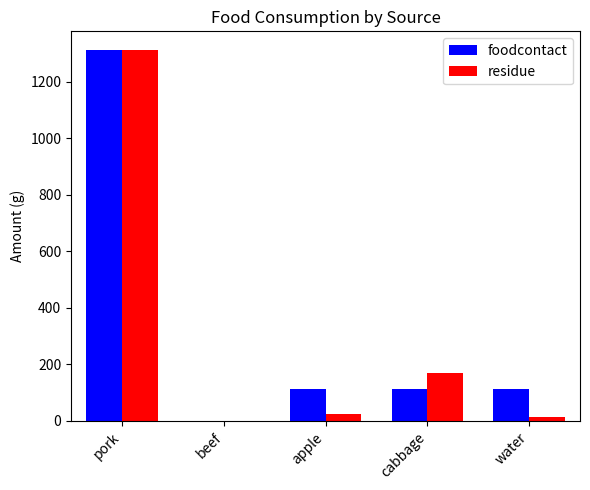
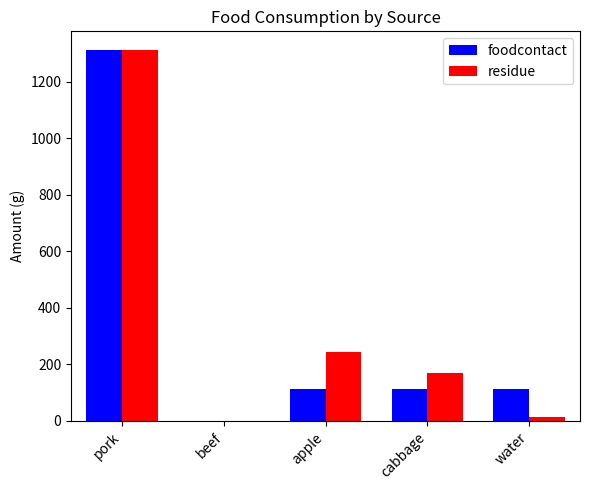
  {
    "foodcontact": {
      "pork": 1310,
      "beef": 0,
      "apple": 110,
      "cabbage": 110,
      "water": 110
    },
    "residue": {
      "pork": 1310,
      "beef": 0,
-     "apple": 30,
+     "apple": 240,
      "cabbage": 170,
      "water": 20
    }
  }
